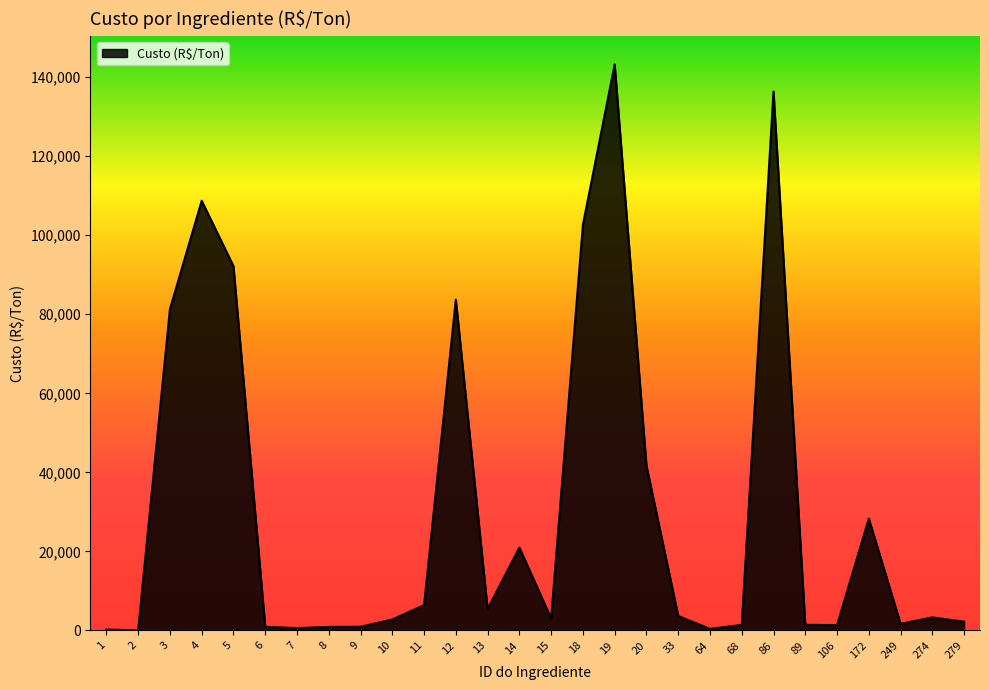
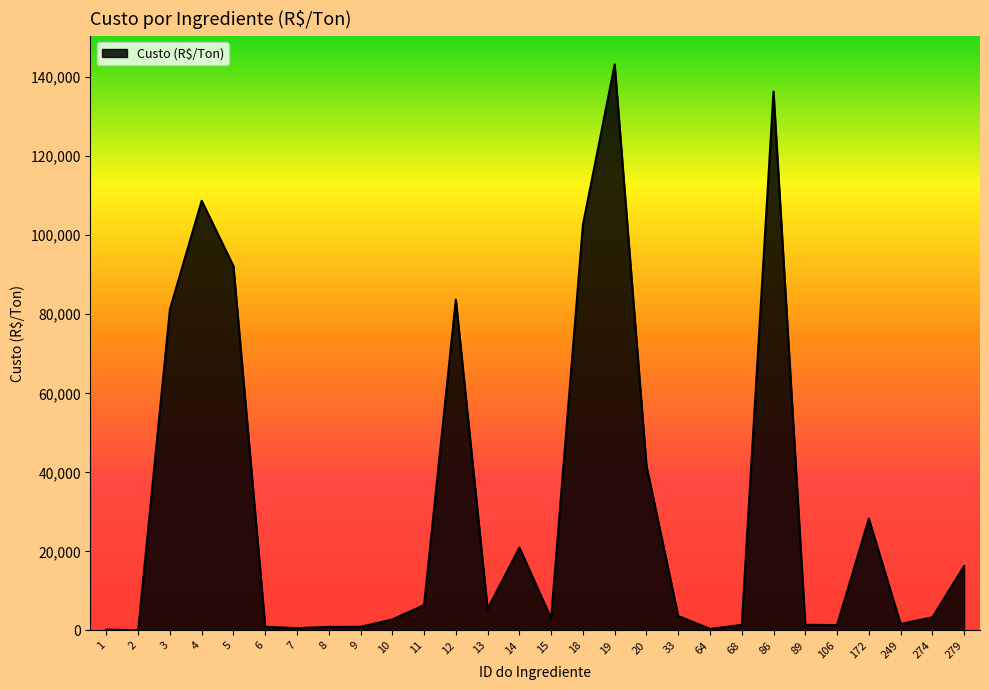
  {
    "1": "0",
    "2": "0",
    "3": "81,000",
    "4": "109,000",
    "5": "92,000",
    "6": "1,000",
    "7": "1,000",
    "8": "1,000",
    "9": "1,000",
    "10": "3,000",
    "11": "6,000",
    "12": "84,000",
    "13": "5,000",
    "14": "21,000",
    "15": "3,000",
    "18": "103,000",
    "19": "143,000",
    "20": "42,000",
    "33": "4,000",
    "64": "0",
    "68": "1,000",
    "86": "136,000",
    "89": "1,000",
    "106": "1,000",
    "172": "28,000",
    "249": "2,000",
    "274": "3,000",
-   "279": "2,000"
+   "279": "16,000"
  }
